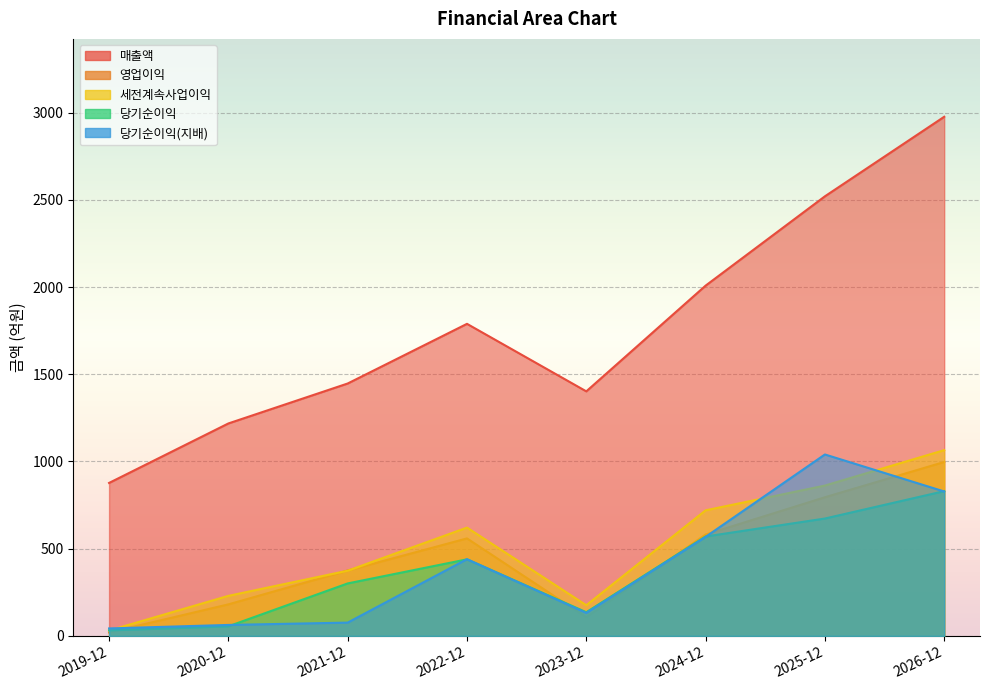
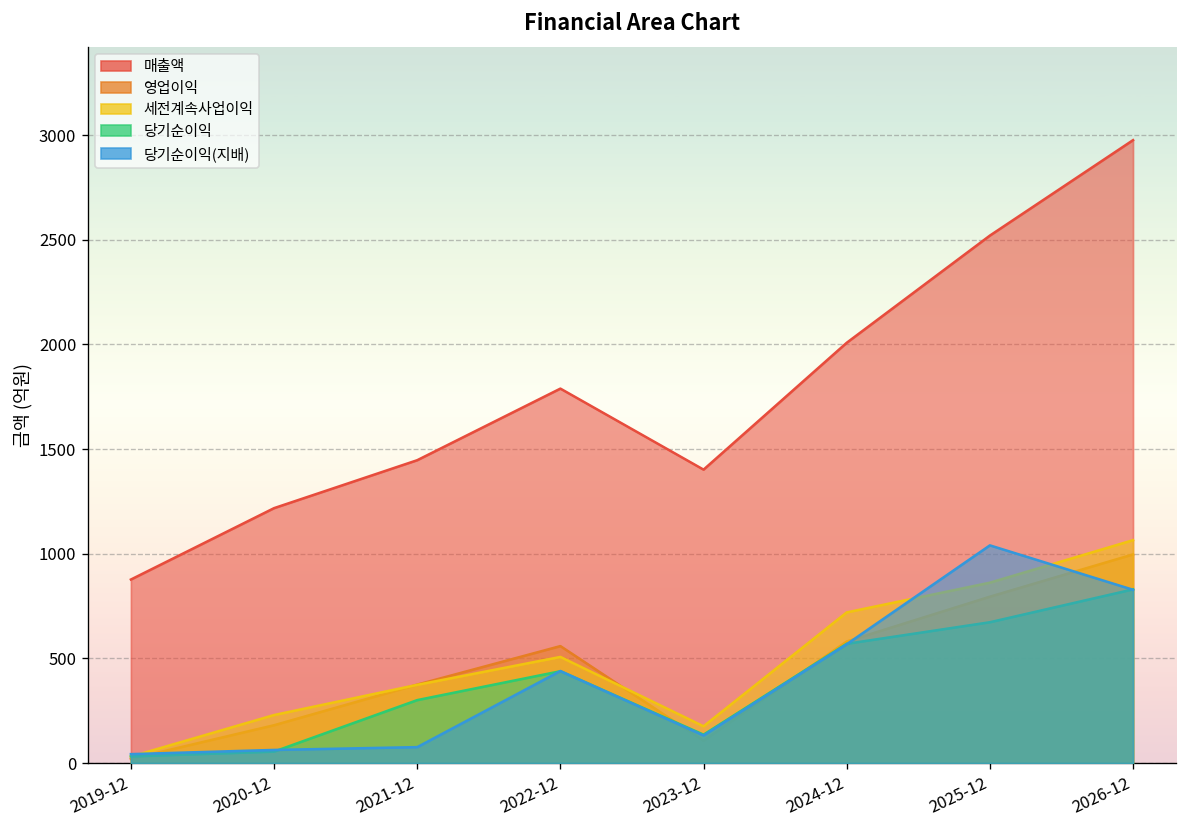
  {
    "세전계속사업이익": {
      "2020-12": 230,
-     "2022-12": 620,
+     "2022-12": 510,
      "2023-12": 180,
      "2024-12": 720,
      "2025-12": 860,
      "2026-12": 1070
    },
    "당기순이익": {
      "2021-12": 300,
      "2025-12": 670
    },
    "당기순이익(지배)": {
      "2021-12": 80,
      "2025-12": 1040
    }
  }
